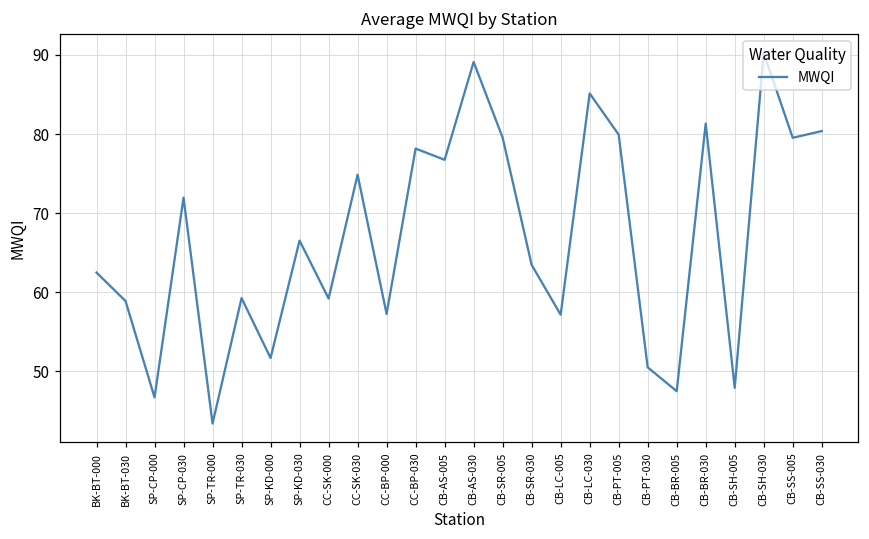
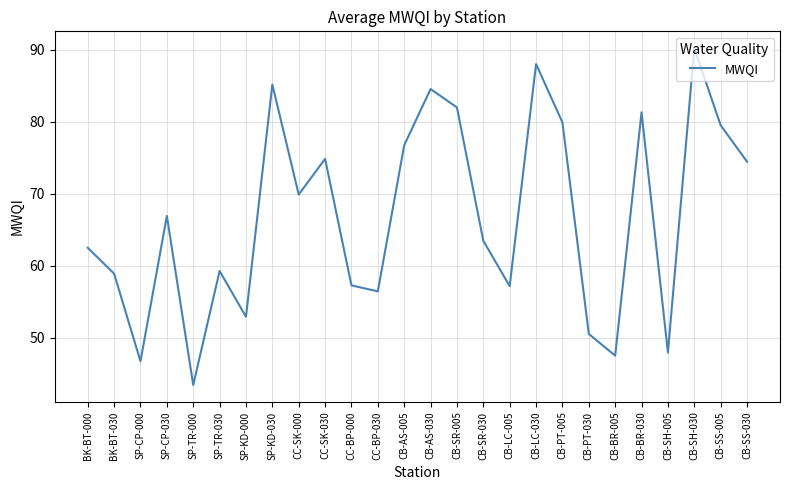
  {
    "BK-BT-000": 63,
    "BK-BT-030": 59,
    "SP-CP-000": 47,
-   "SP-CP-030": 72,
+   "SP-CP-030": 67,
    "SP-TR-000": 43,
    "SP-TR-030": 59,
-   "SP-KD-000": 52,
-   "SP-KD-030": 67,
-   "CC-SK-000": 59,
+   "SP-KD-000": 53,
+   "SP-KD-030": 85,
+   "CC-SK-000": 70,
    "CC-SK-030": 75,
    "CC-BP-000": 57,
-   "CC-BP-030": 78,
+   "CC-BP-030": 56,
    "CB-AS-005": 77,
-   "CB-AS-030": 89,
-   "CB-SR-005": 80,
+   "CB-AS-030": 85,
+   "CB-SR-005": 82,
    "CB-SR-030": 63,
    "CB-LC-005": 57,
-   "CB-LC-030": 85,
+   "CB-LC-030": 88,
    "CB-PT-005": 80,
    "CB-PT-030": 51,
    "CB-BR-005": 48,
    "CB-BR-030": 81,
    "CB-SH-005": 48,
    "CB-SS-005": 80,
-   "CB-SS-030": 80
+   "CB-SS-030": 74
  }
